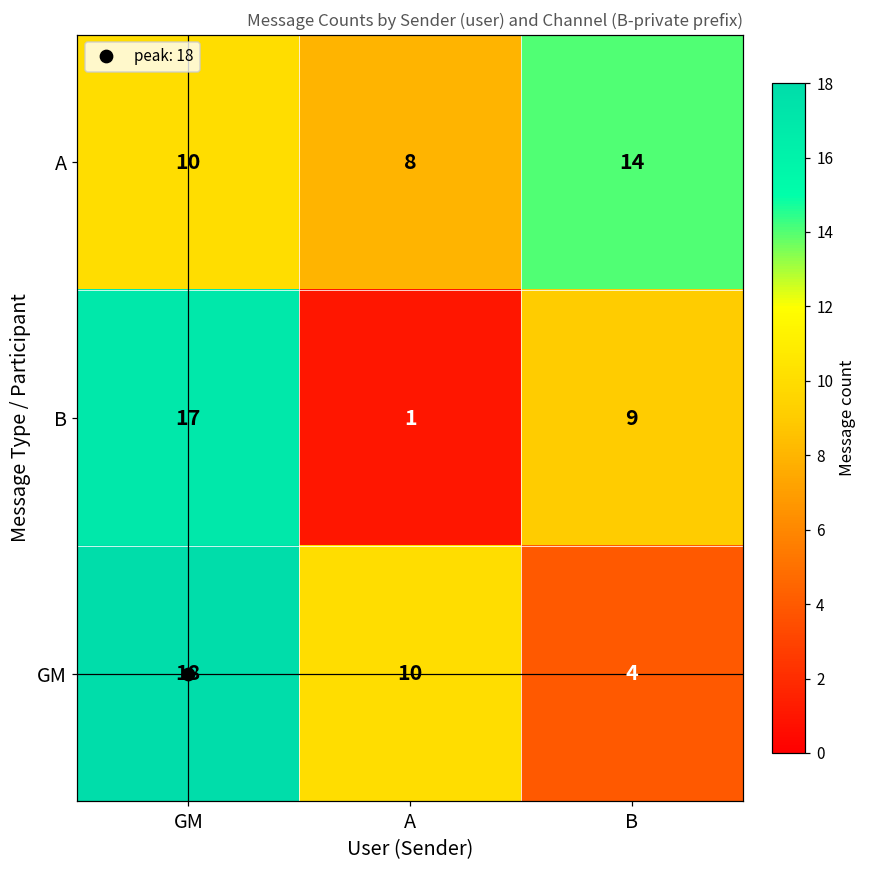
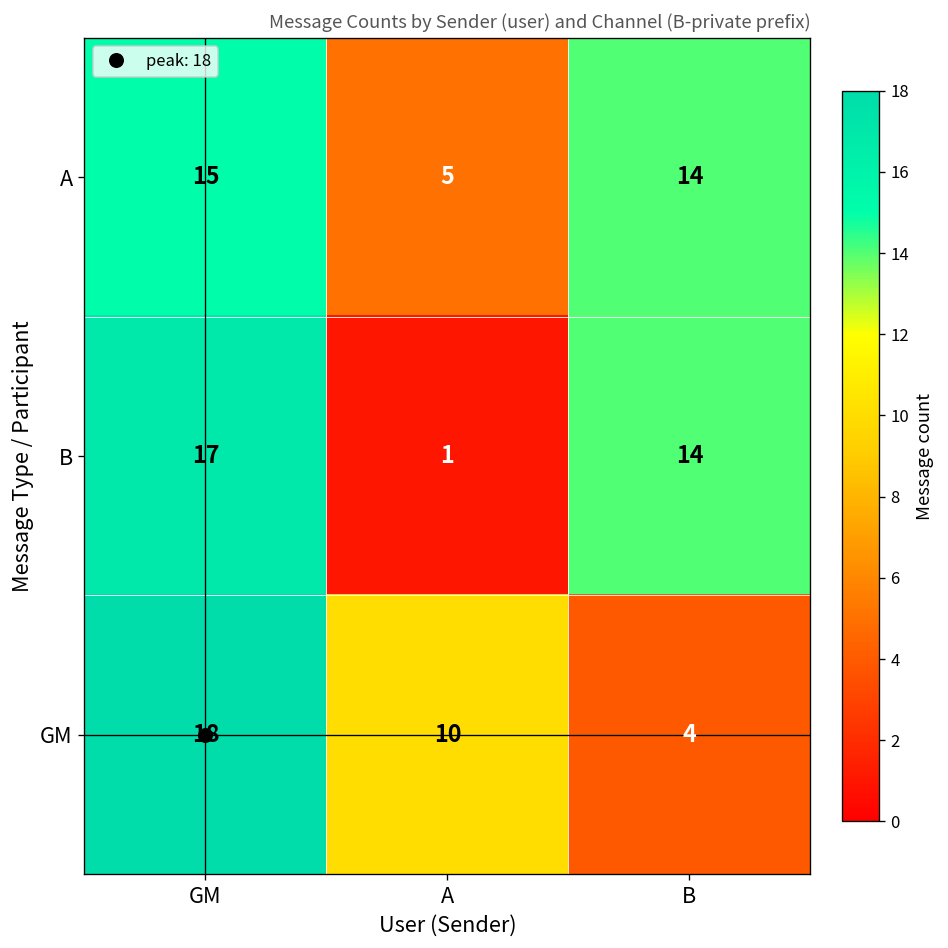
  {
    "A": {
-     "GM": 10,
-     "A": 8,
+     "GM": 15,
+     "A": 5,
      "B": 14
    },
    "B": {
      "GM": 17,
      "A": 1,
-     "B": 9
+     "B": 14
    },
    "GM": {
      "A": 10,
      "B": 4
    }
  }
